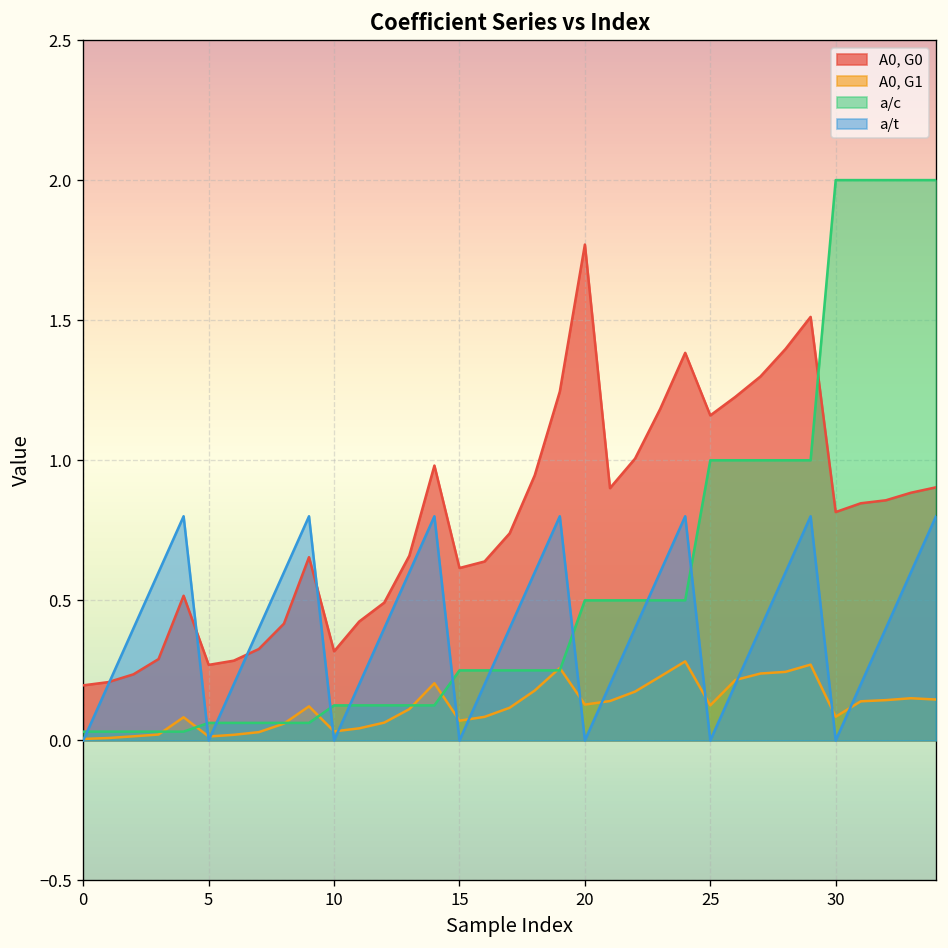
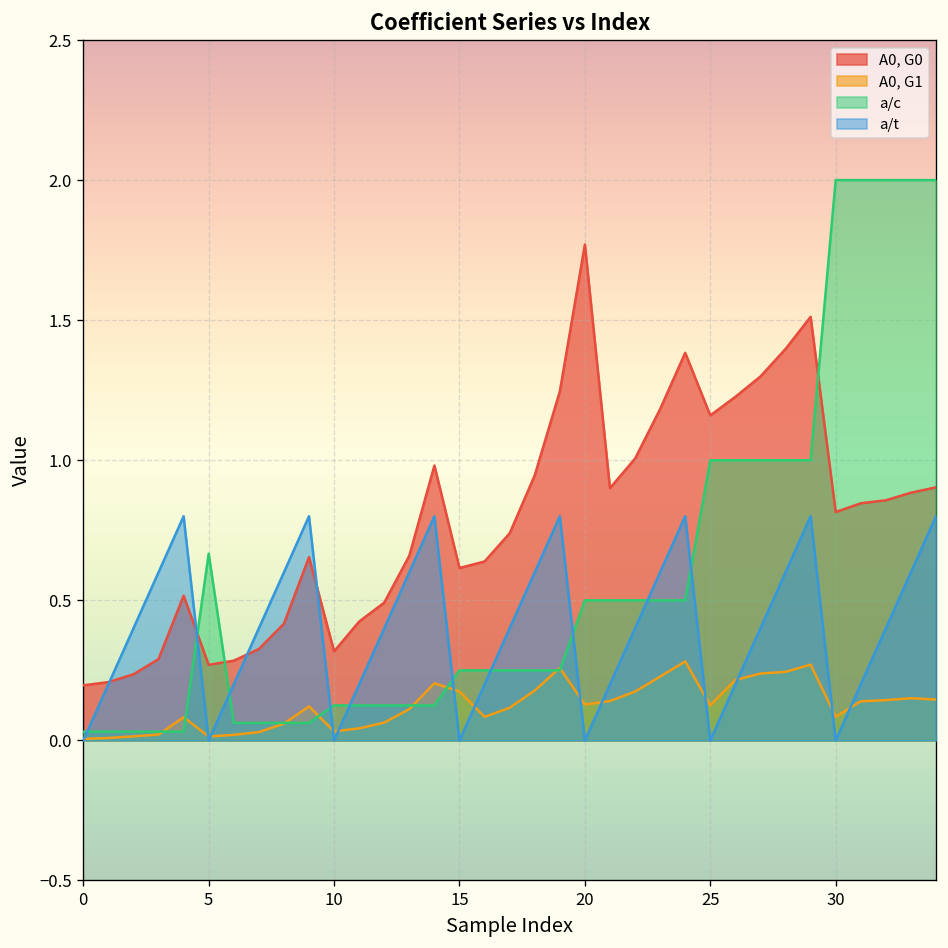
  {
    "A0, G0": {
      "0": 0.20,
      "5": 0.27,
      "10": 0.32,
      "15": 0.62,
      "20": 1.77,
      "25": 1.16,
      "30": 0.82
    },
    "A0, G1": {
      "5": 0.01,
      "10": 0.03,
-     "15": 0.07,
+     "15": 0.17,
      "20": 0.13,
      "25": 0.13,
      "30": 0.08
    },
    "a/c": {
      "0": 0.03,
-     "5": 0.06,
+     "5": 0.67,
      "10": 0.13,
      "15": 0.25,
      "20": 0.50,
      "25": 1.00,
      "30": 2.00
    },
    "a/t": {
      "5": 0.00,
      "10": 0.00,
      "15": 0.00,
      "20": 0.00,
      "25": 0.00,
      "30": 0.00
    }
  }
